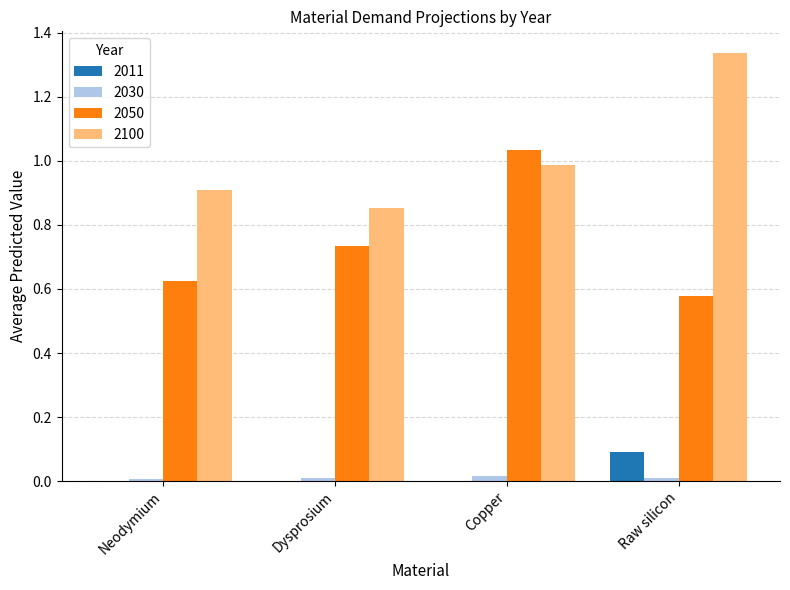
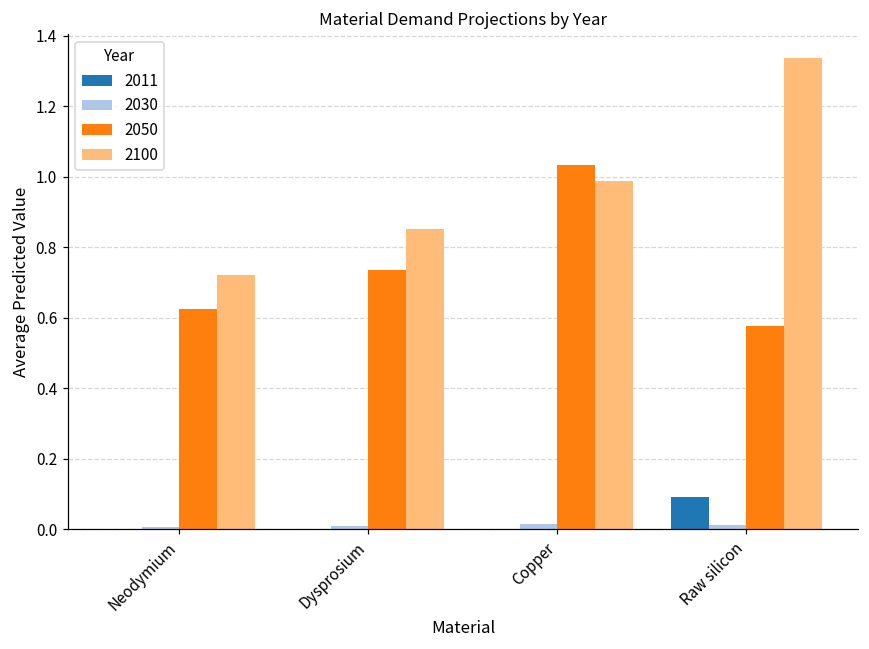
  {
    "2011": {
      "Raw silicon": 0.09
    },
    "2030": {
      "Dysprosium": 0.01,
      "Copper": 0.02,
      "Raw silicon": 0.01
    },
    "2050": {
      "Neodymium": 0.62,
      "Dysprosium": 0.74,
      "Copper": 1.03,
      "Raw silicon": 0.58
    },
    "2100": {
-     "Neodymium": 0.91,
+     "Neodymium": 0.72,
      "Dysprosium": 0.85,
      "Copper": 0.99,
      "Raw silicon": 1.34
    }
  }
